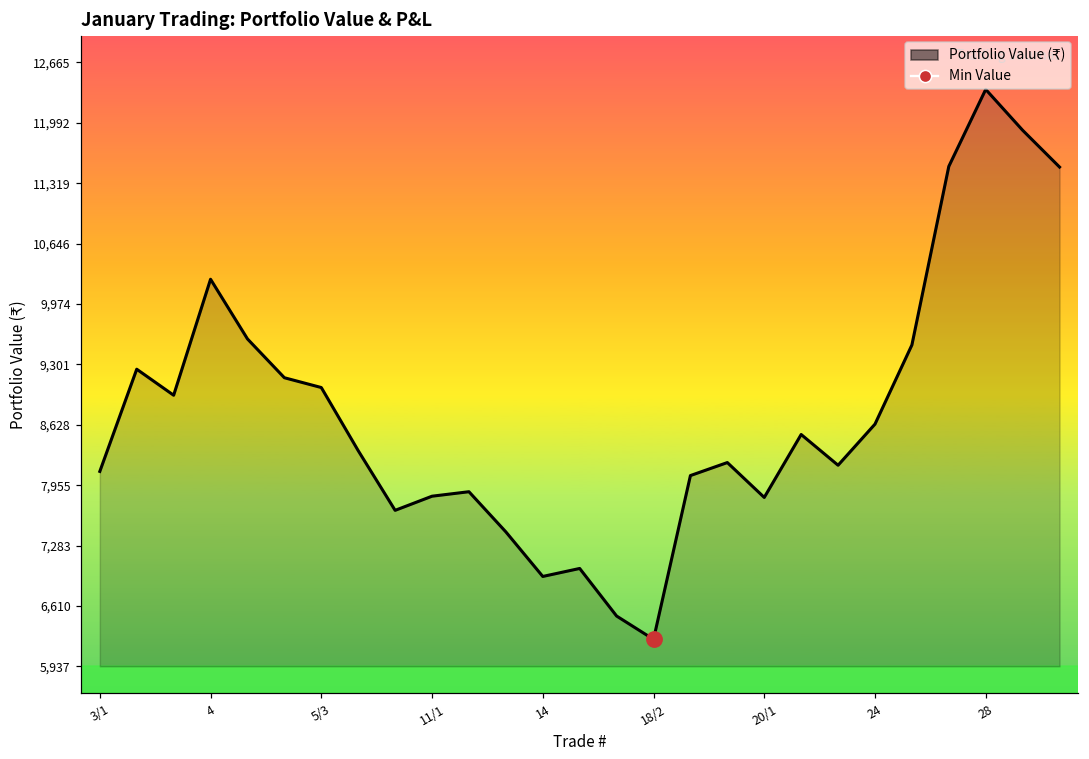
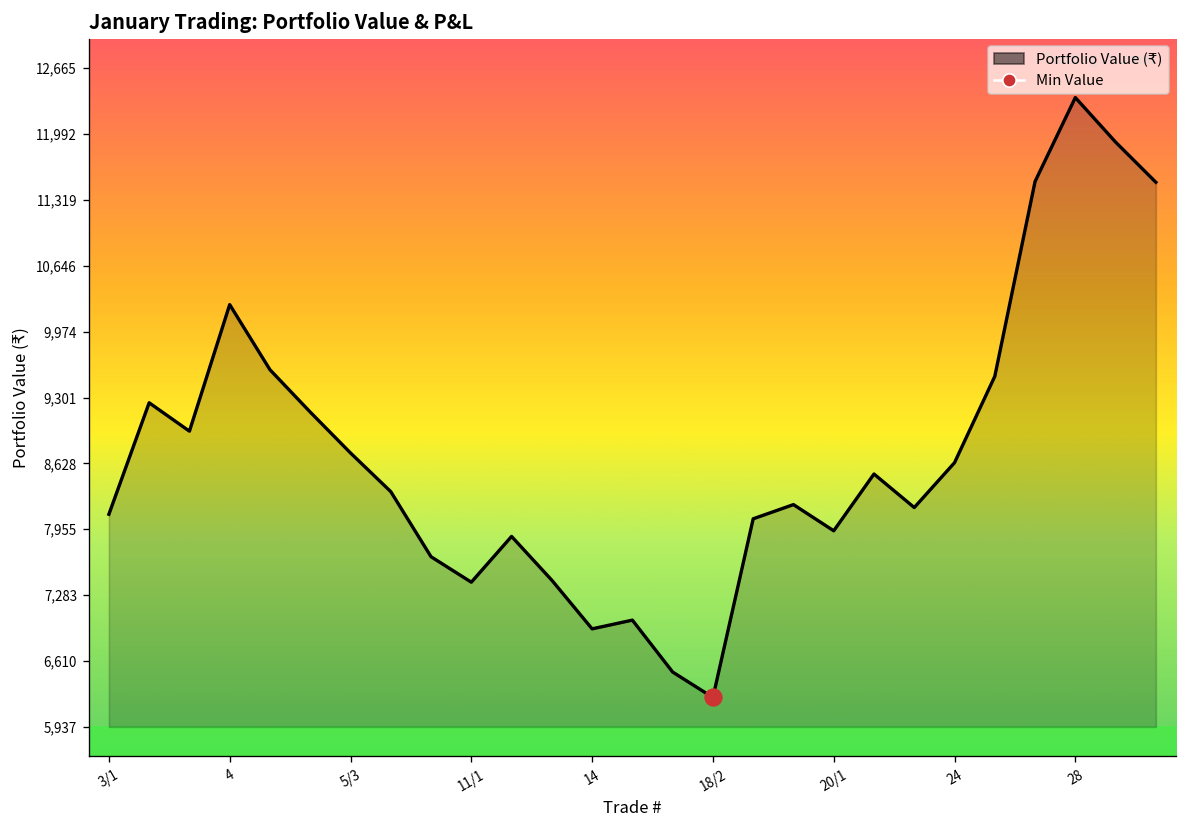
  {
    "Portfolio Value (₹)": {
      "3/1": "8,100",
      "4": "10,300",
-     "5/3": "9,000",
-     "11/1": "7,800",
+     "5/3": "8,700",
+     "11/1": "7,400",
      "14": "6,900",
-     "20/1": "7,800",
+     "20/1": "7,900",
      "24": "8,600",
      "28": "12,400"
    }
  }
